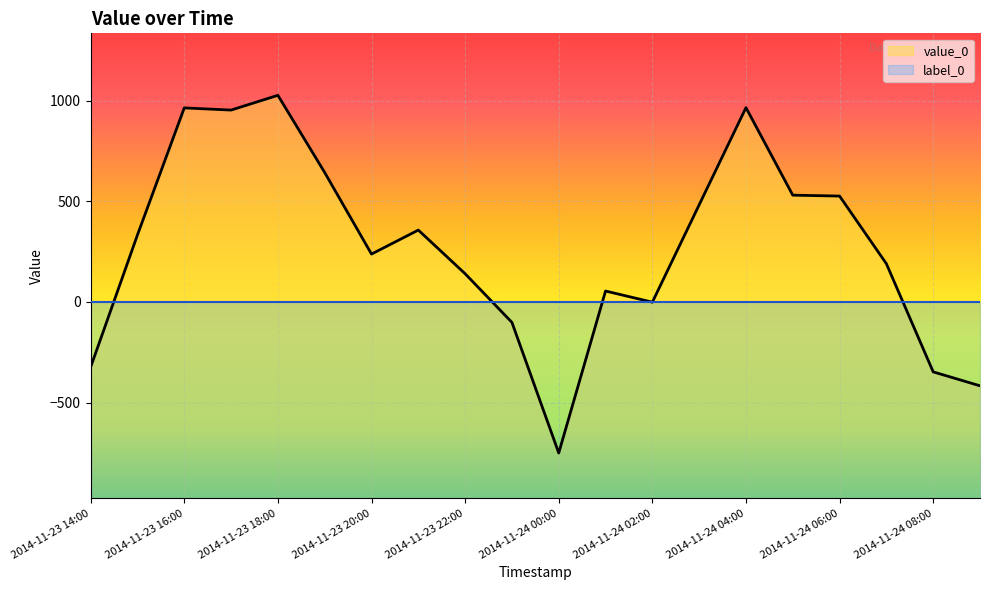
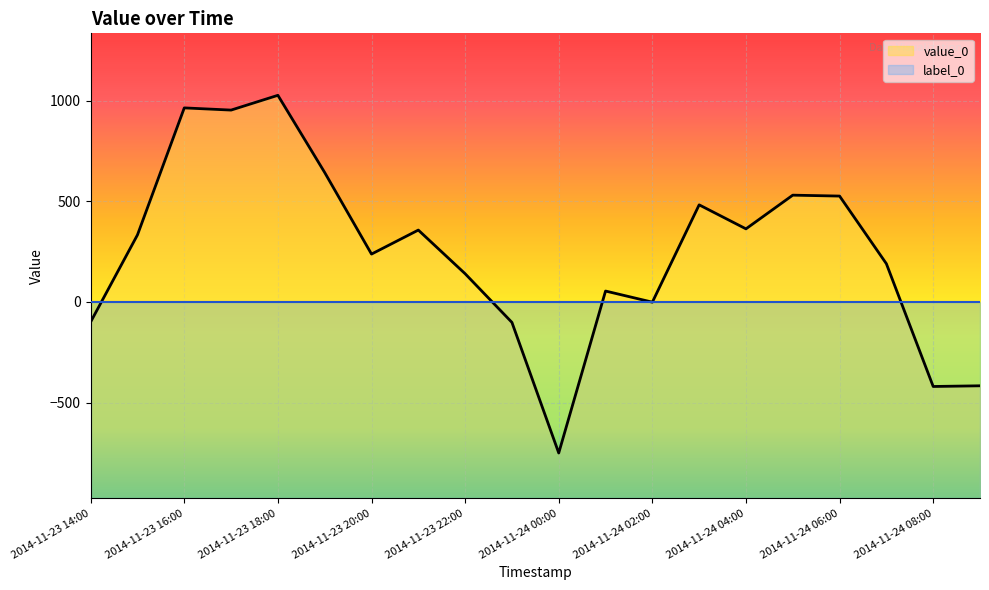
  {
    "value_0": {
-     "2014-11-23 14:00": -320,
+     "2014-11-23 14:00": -100,
      "2014-11-23 16:00": 960,
      "2014-11-23 18:00": 1030,
      "2014-11-23 20:00": 240,
      "2014-11-23 22:00": 140,
      "2014-11-24 00:00": -750,
-     "2014-11-24 04:00": 970,
+     "2014-11-24 04:00": 360,
      "2014-11-24 06:00": 530,
-     "2014-11-24 08:00": -350
+     "2014-11-24 08:00": -420
    },
    "label_0": {
      "2014-11-23 14:00": 0,
      "2014-11-23 16:00": 0,
      "2014-11-23 18:00": 0,
      "2014-11-23 20:00": 0,
      "2014-11-23 22:00": 0,
      "2014-11-24 00:00": 0,
      "2014-11-24 04:00": 0,
      "2014-11-24 06:00": 0,
      "2014-11-24 08:00": 0
    }
  }
